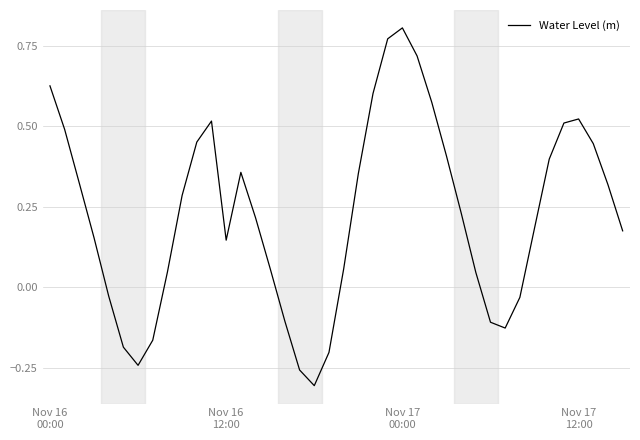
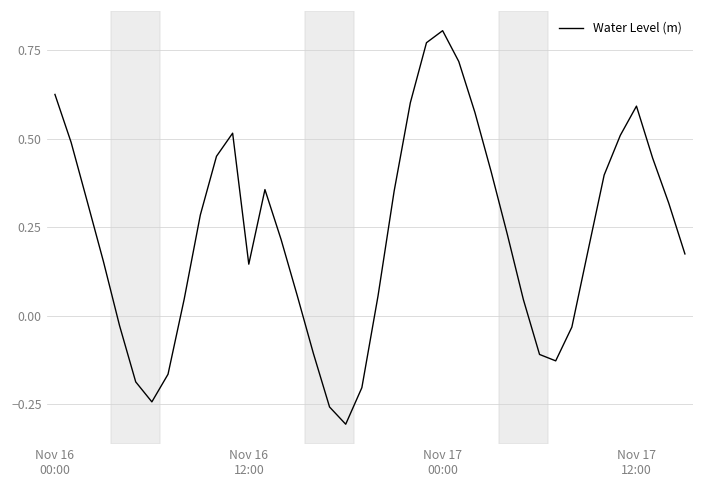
  {
    "Nov 16 00:00": 0.63,
    "Nov 16 12:00": 0.15,
    "Nov 17 00:00": 0.81,
-   "Nov 17 12:00": 0.52
+   "Nov 17 12:00": 0.59
  }
